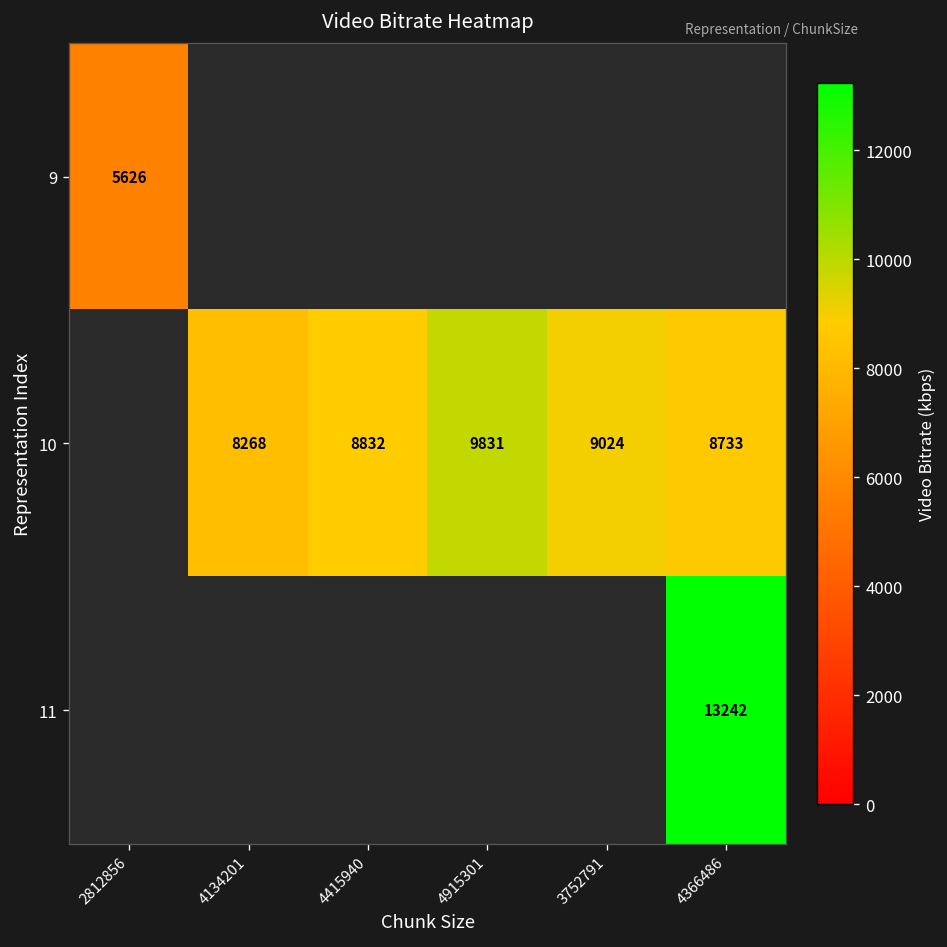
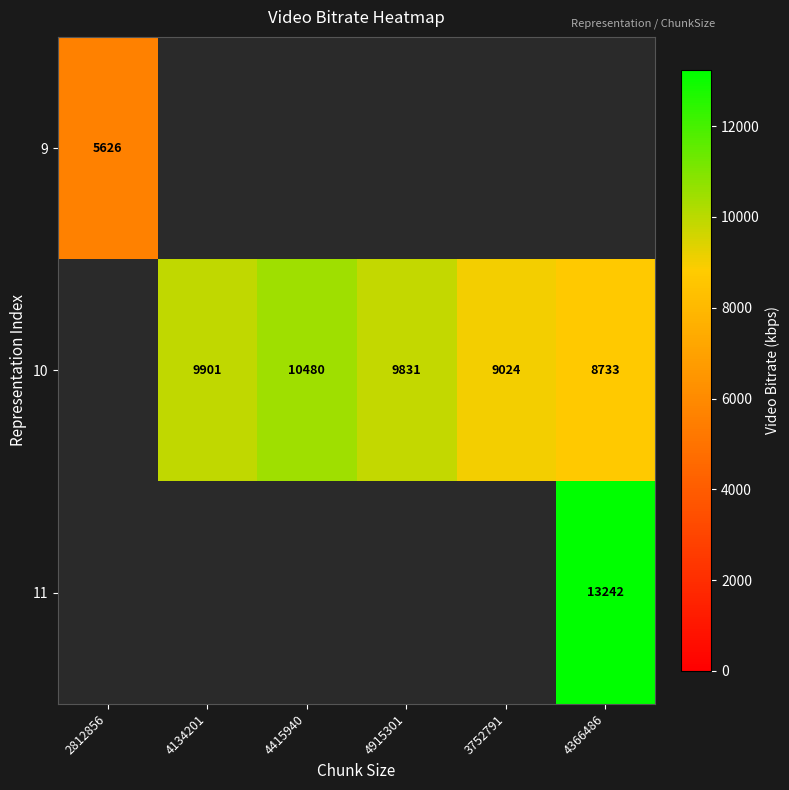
  {
    "9": {
      "2812856": 5626
    },
    "10": {
-     "4134201": 8268,
-     "4415940": 8832,
+     "4134201": 9901,
+     "4415940": 10480,
      "4915301": 9831,
      "3752791": 9024,
      "4366486": 8733
    },
    "11": {
      "4366486": 13242
    }
  }
